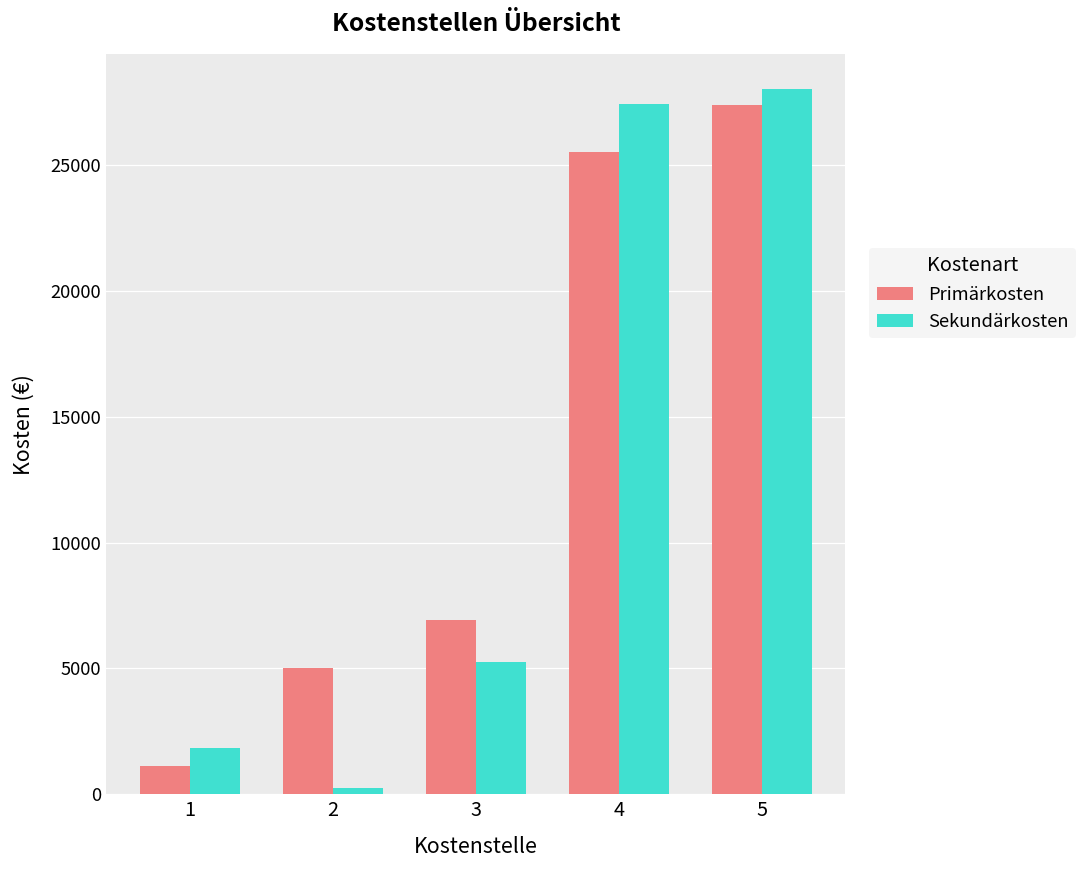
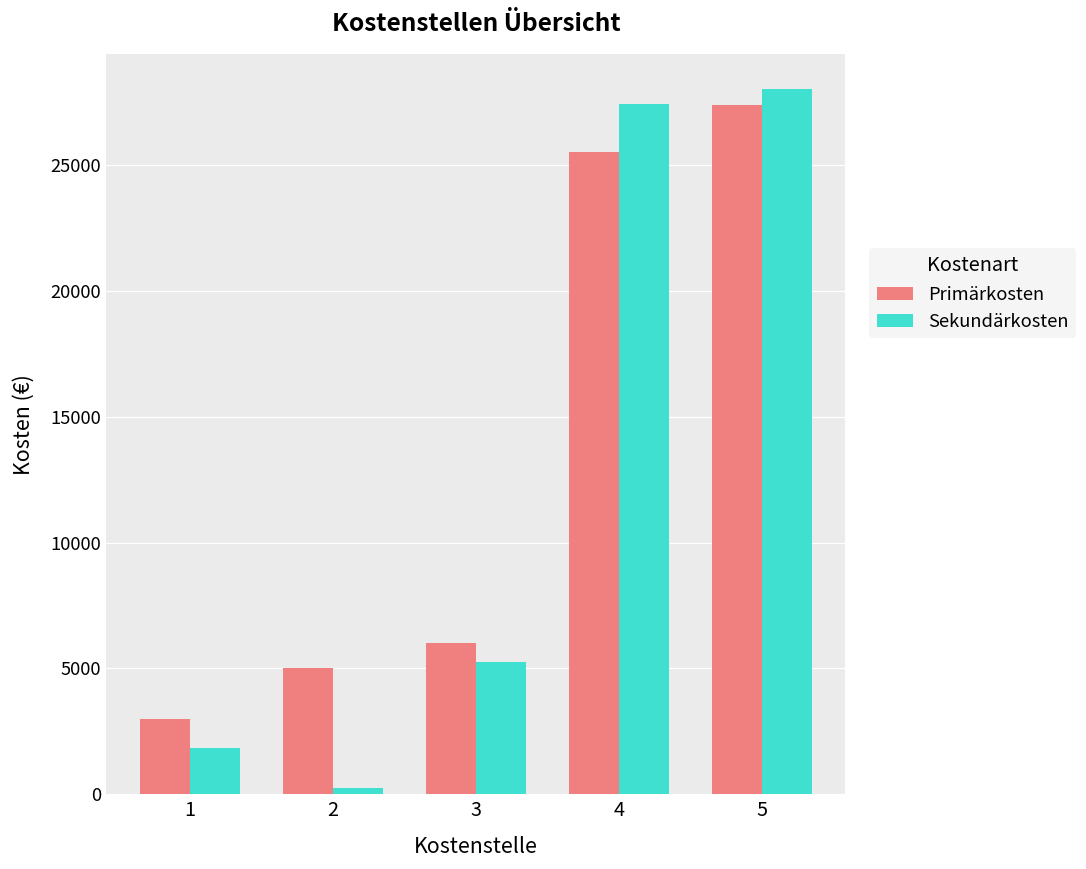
  {
    "Primärkosten": {
-     "1": 1100,
+     "1": 3000,
      "2": 5000,
-     "3": 6900,
+     "3": 6000,
      "4": 25500,
      "5": 27400
    },
    "Sekundärkosten": {
      "1": 1800,
      "2": 300,
      "3": 5200,
      "4": 27400,
      "5": 28000
    }
  }
